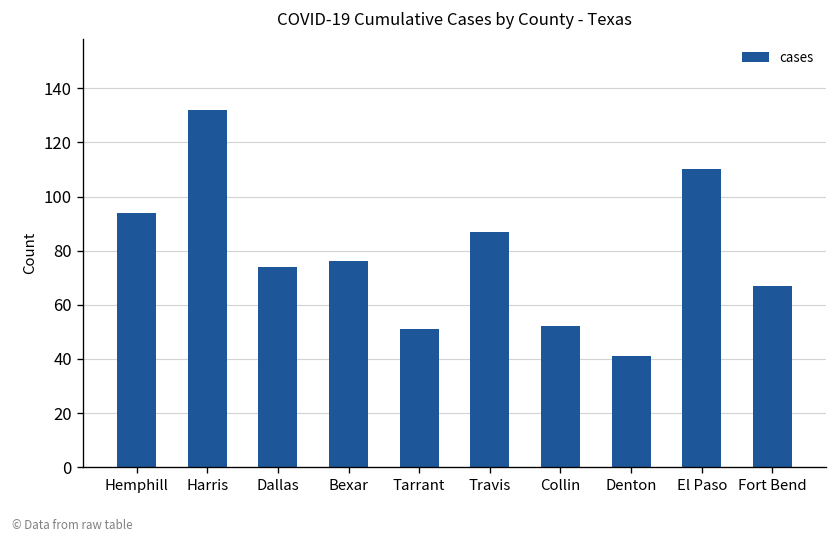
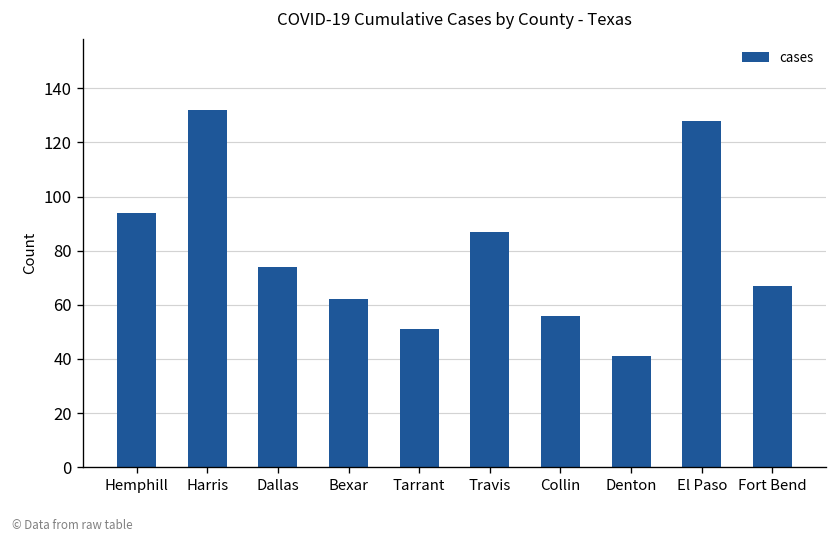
  {
    "Hemphill": 94,
    "Harris": 132,
    "Dallas": 74,
-   "Bexar": 76,
+   "Bexar": 62,
    "Tarrant": 51,
    "Travis": 87,
-   "Collin": 52,
+   "Collin": 56,
    "Denton": 41,
-   "El Paso": 110,
+   "El Paso": 128,
    "Fort Bend": 67
  }
